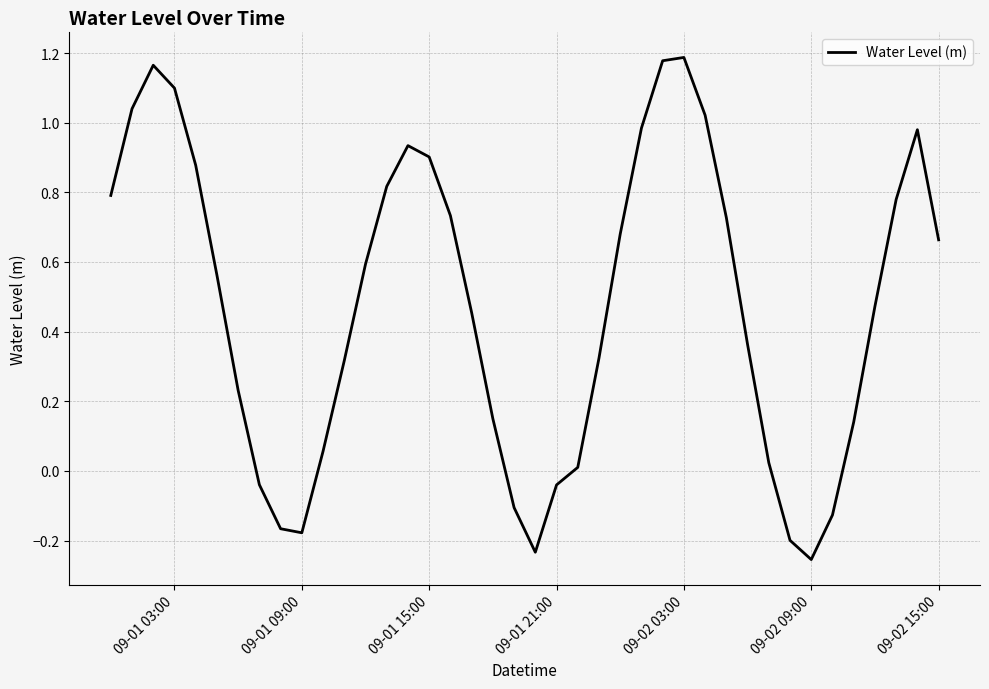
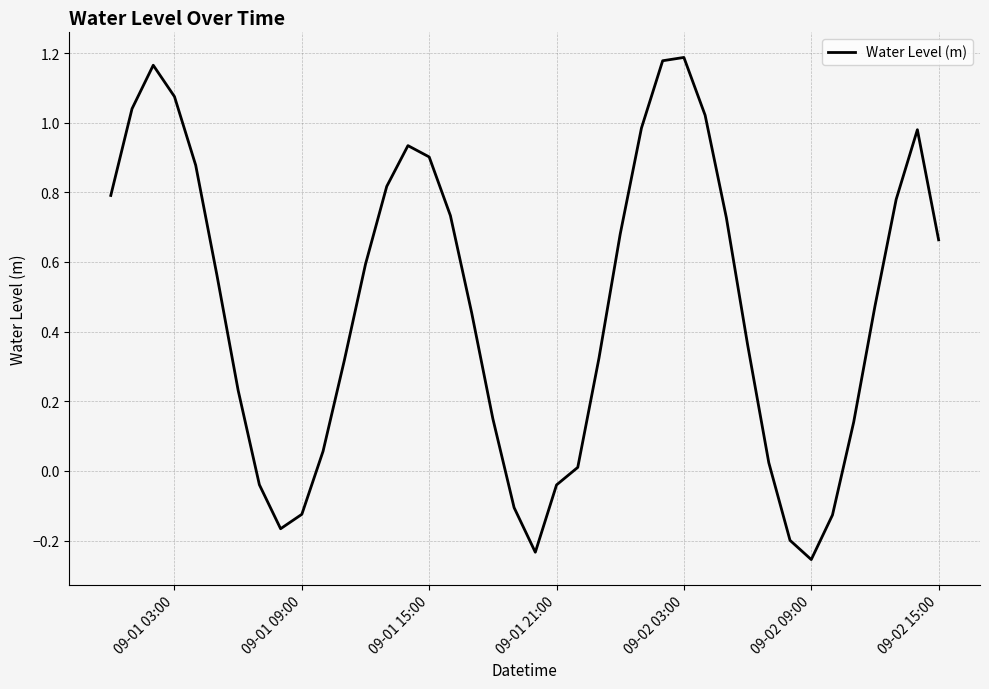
  {
-   "09-01 03:00": 1.10,
-   "09-01 09:00": -0.18,
+   "09-01 03:00": 1.07,
+   "09-01 09:00": -0.12,
    "09-01 15:00": 0.90,
    "09-01 21:00": -0.04,
    "09-02 03:00": 1.19,
    "09-02 09:00": -0.25,
    "09-02 15:00": 0.66
  }
